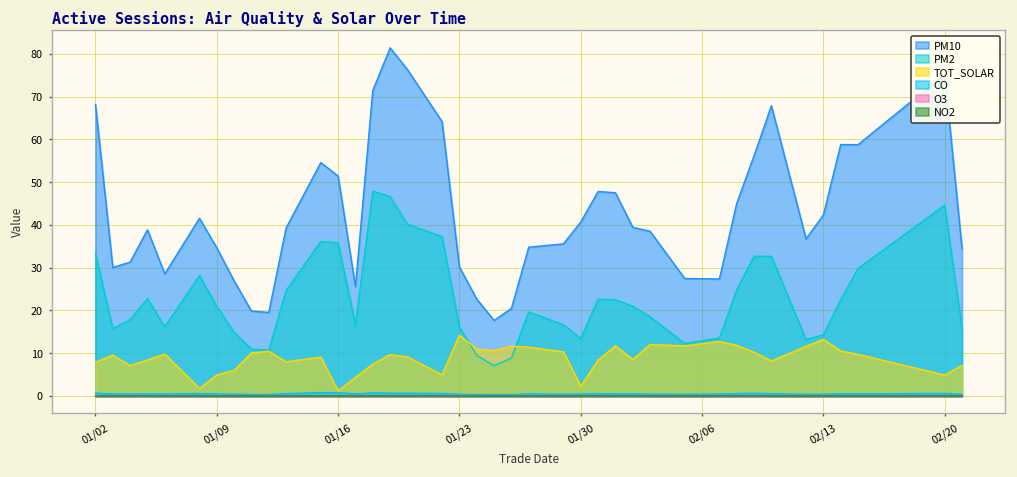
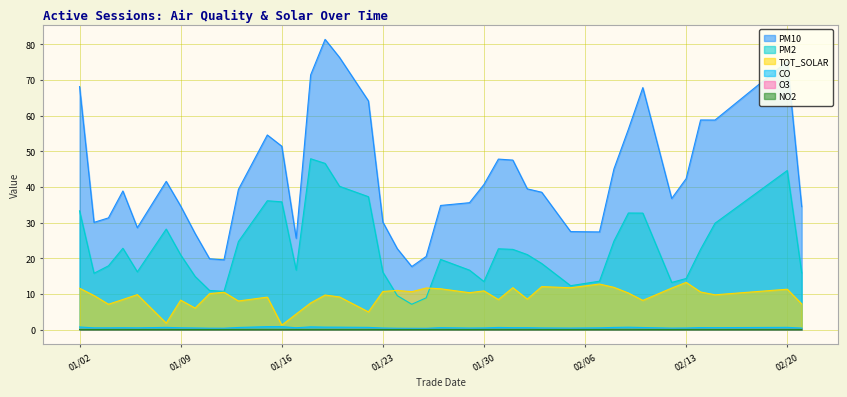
  {
    "TOT_SOLAR": {
-     "01/02": 8,
-     "01/09": 5,
-     "01/23": 14,
-     "01/30": 2,
+     "01/02": 12,
+     "01/09": 8,
+     "01/23": 11,
+     "01/30": 11,
      "02/13": 13,
-     "02/20": 5
+     "02/20": 11
    },
    "NO2": {
      "01/16": 0
    }
  }
